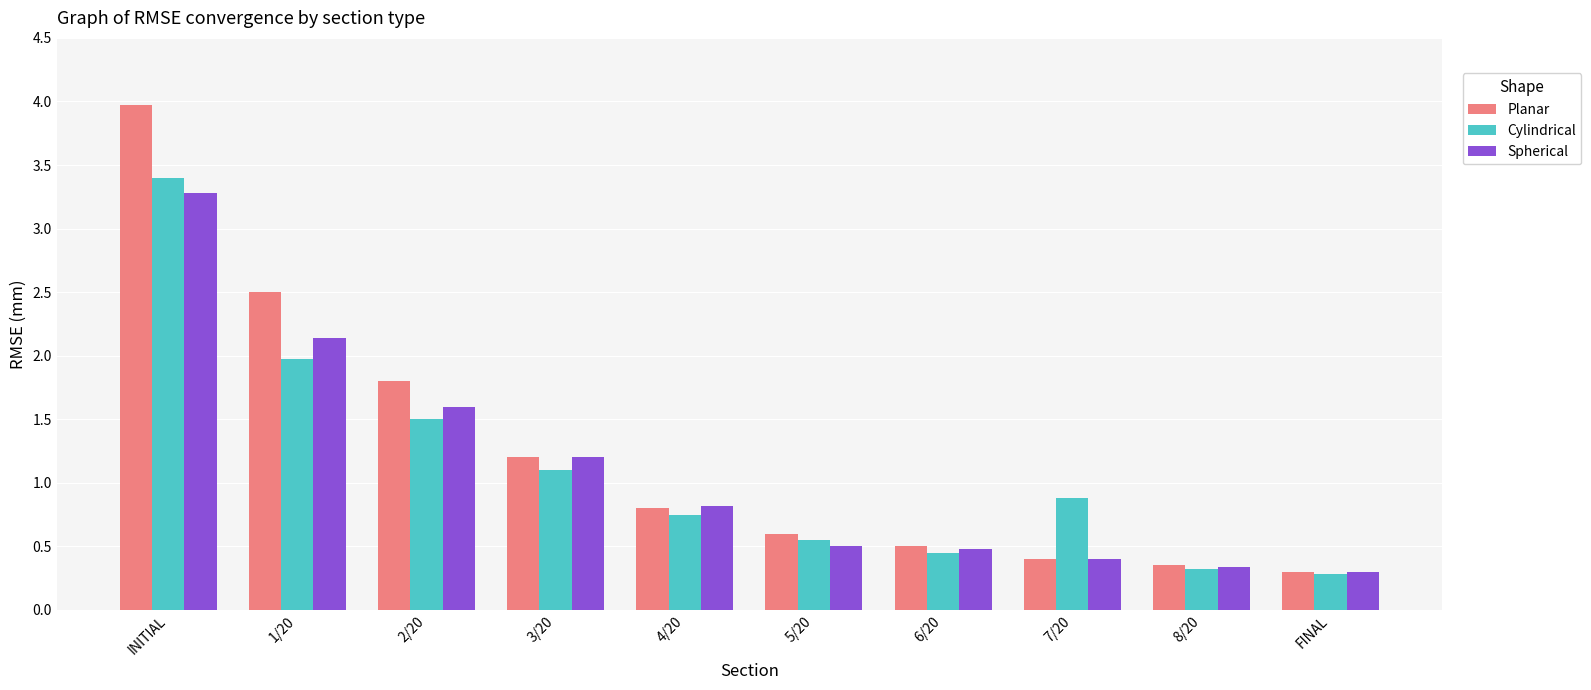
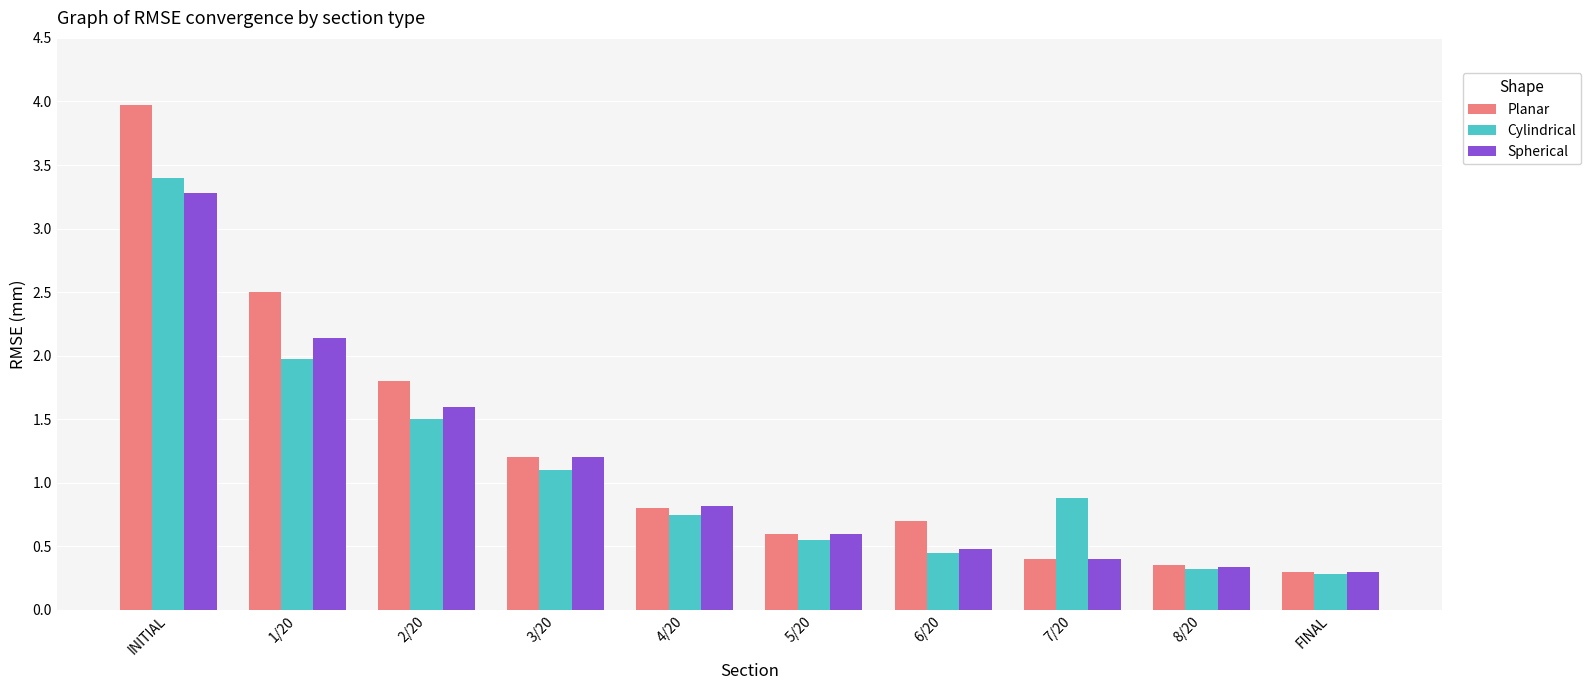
  {
    "Planar": {
      "INITIAL": 3.97,
      "1/20": 2.5,
      "2/20": 1.8,
      "3/20": 1.2,
      "4/20": 0.8,
      "5/20": 0.6,
-     "6/20": 0.5,
+     "6/20": 0.7,
      "7/20": 0.4,
      "8/20": 0.35,
      "FINAL": 0.3
    },
    "Cylindrical": {
      "INITIAL": 3.4,
      "1/20": 1.97,
      "2/20": 1.5,
      "3/20": 1.1,
      "4/20": 0.75,
      "5/20": 0.55,
      "6/20": 0.45,
      "7/20": 0.88,
      "8/20": 0.32,
      "FINAL": 0.28
    },
    "Spherical": {
      "INITIAL": 3.28,
      "1/20": 2.14,
      "2/20": 1.6,
      "3/20": 1.2,
      "4/20": 0.82,
-     "5/20": 0.5,
+     "5/20": 0.6,
      "6/20": 0.48,
      "7/20": 0.4,
      "8/20": 0.34,
      "FINAL": 0.3
    }
  }
